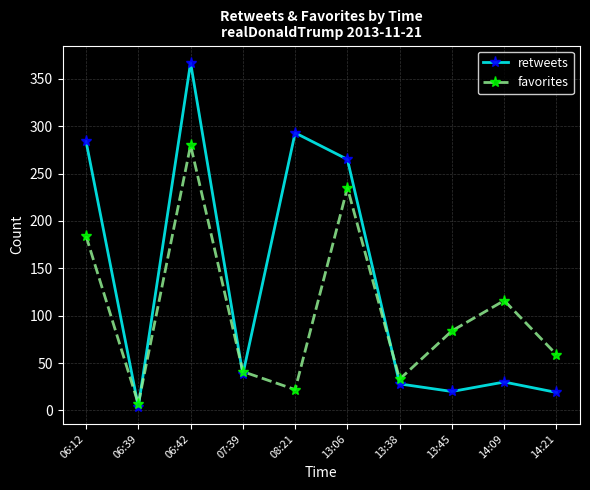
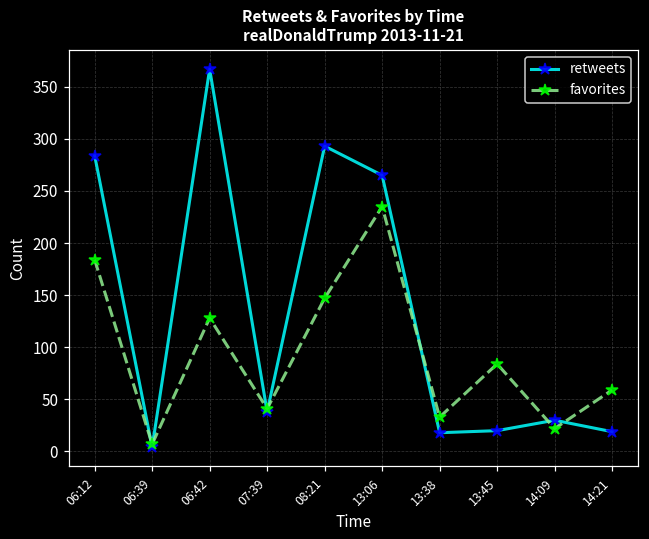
  {
    "retweets": {
      "06:12": 280,
      "06:39": 0,
      "06:42": 370,
      "07:39": 40,
      "08:21": 290,
      "13:06": 270,
-     "13:38": 30,
+     "13:38": 20,
      "13:45": 20,
      "14:09": 30,
      "14:21": 20
    },
    "favorites": {
      "06:12": 180,
      "06:39": 10,
-     "06:42": 280,
+     "06:42": 130,
      "07:39": 40,
-     "08:21": 20,
+     "08:21": 150,
      "13:06": 240,
      "13:38": 30,
      "13:45": 80,
-     "14:09": 120,
+     "14:09": 20,
      "14:21": 60
    }
  }
